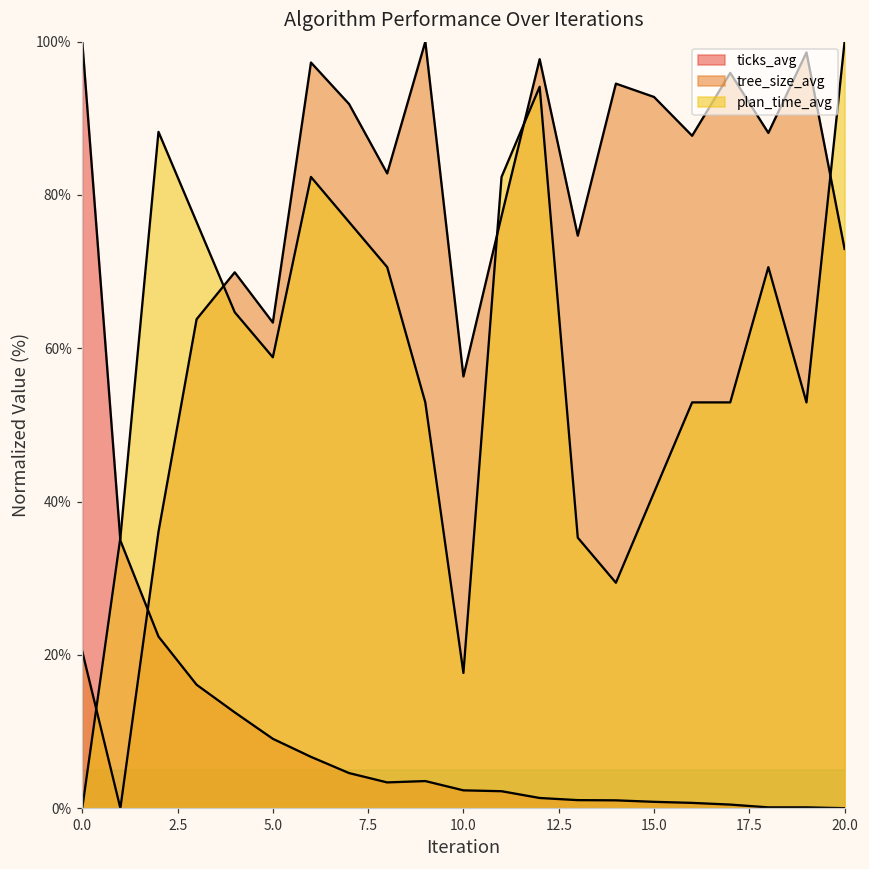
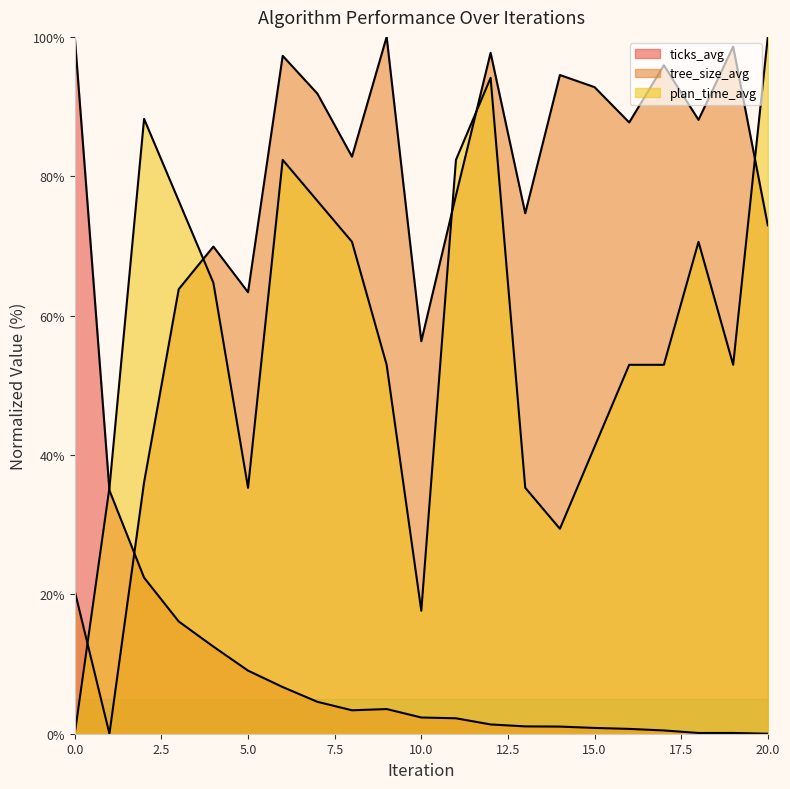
  {
    "plan_time_avg": {
      "0.0": "0%",
-     "5.0": "59%",
+     "5.0": "35%",
      "10.0": "18%",
      "15.0": "41%",
      "20.0": "100%"
    }
  }
